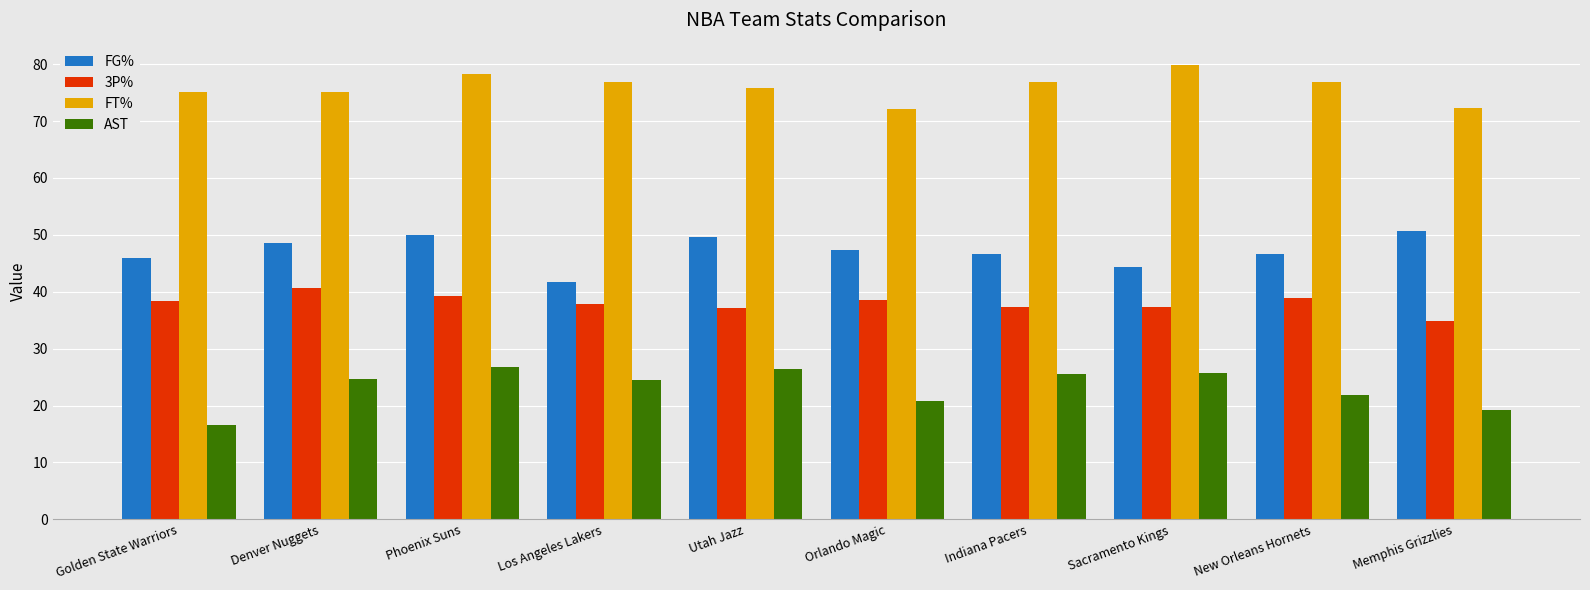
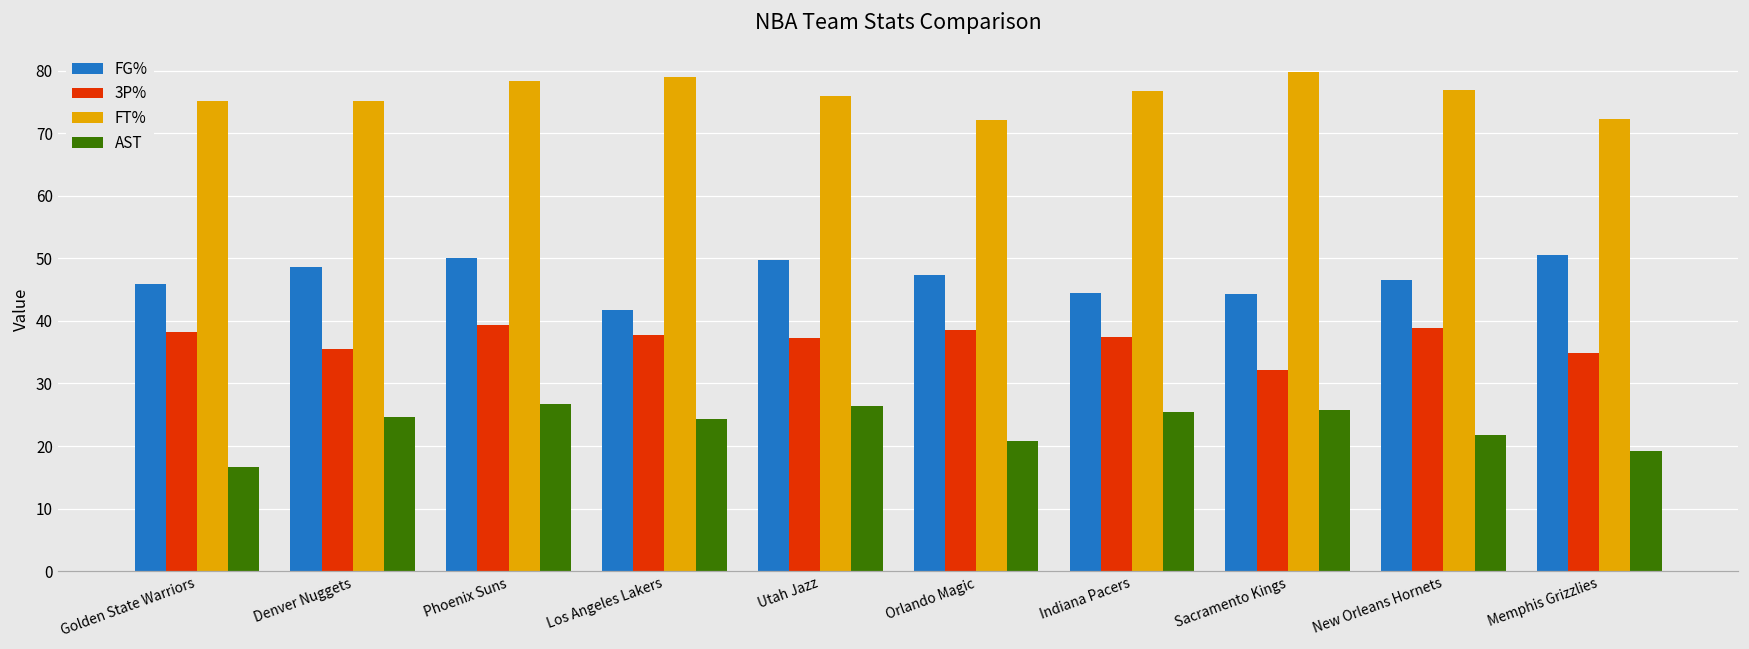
  {
    "FG%": {
      "Golden State Warriors": 46,
      "Denver Nuggets": 49,
      "Phoenix Suns": 50,
      "Los Angeles Lakers": 42,
      "Utah Jazz": 50,
      "Orlando Magic": 47,
-     "Indiana Pacers": 47,
+     "Indiana Pacers": 44,
      "Sacramento Kings": 44,
      "New Orleans Hornets": 47,
      "Memphis Grizzlies": 51
    },
    "3P%": {
      "Golden State Warriors": 38,
-     "Denver Nuggets": 41,
+     "Denver Nuggets": 36,
      "Phoenix Suns": 39,
      "Los Angeles Lakers": 38,
      "Utah Jazz": 37,
      "Orlando Magic": 39,
      "Indiana Pacers": 37,
-     "Sacramento Kings": 37,
+     "Sacramento Kings": 32,
      "New Orleans Hornets": 39,
      "Memphis Grizzlies": 35
    },
    "FT%": {
      "Golden State Warriors": 75,
      "Denver Nuggets": 75,
      "Phoenix Suns": 78,
-     "Los Angeles Lakers": 77,
+     "Los Angeles Lakers": 79,
      "Utah Jazz": 76,
      "Orlando Magic": 72,
      "Indiana Pacers": 77,
      "Sacramento Kings": 80,
      "New Orleans Hornets": 77,
      "Memphis Grizzlies": 72
    },
    "AST": {
      "Golden State Warriors": 17,
      "Denver Nuggets": 25,
      "Phoenix Suns": 27,
      "Los Angeles Lakers": 24,
      "Utah Jazz": 26,
      "Orlando Magic": 21,
      "Indiana Pacers": 26,
      "Sacramento Kings": 26,
      "New Orleans Hornets": 22,
      "Memphis Grizzlies": 19
    }
  }
